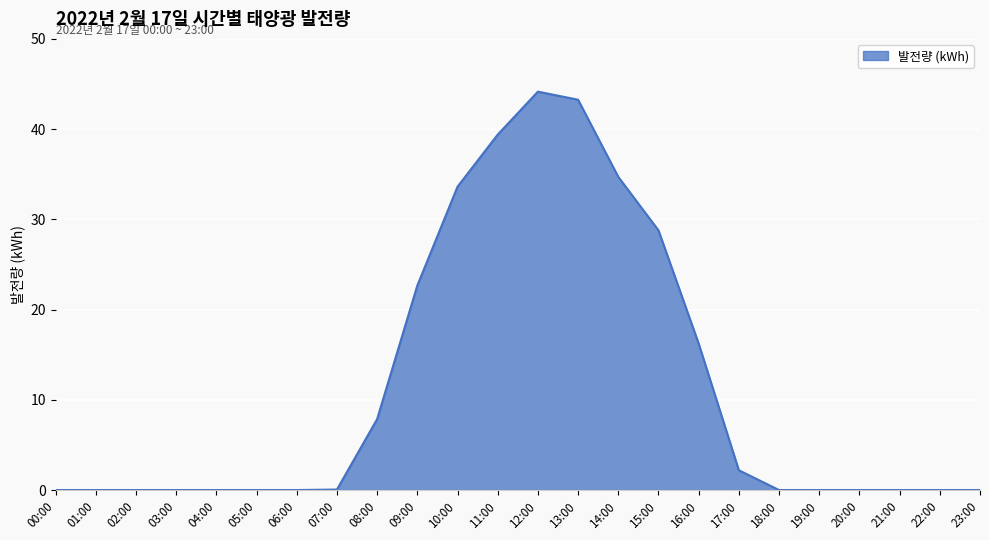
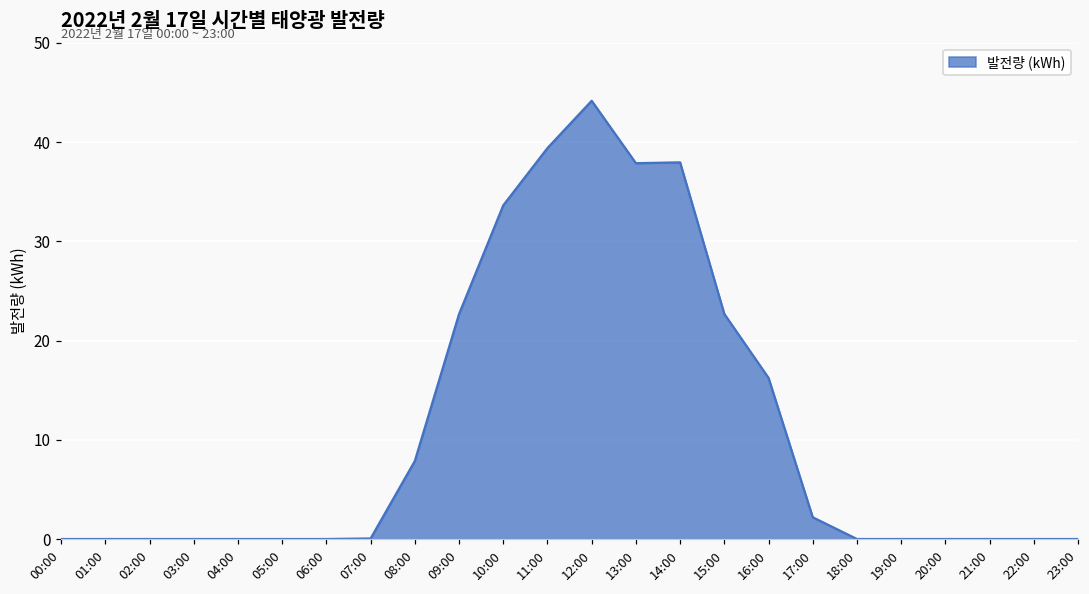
  {
    "00:00": 0,
    "01:00": 0,
    "02:00": 0,
    "03:00": 0,
    "04:00": 0,
    "05:00": 0,
    "06:00": 0,
    "07:00": 0,
    "08:00": 8,
    "09:00": 23,
    "10:00": 34,
    "11:00": 39,
    "12:00": 44,
-   "13:00": 43,
-   "14:00": 35,
-   "15:00": 29,
+   "13:00": 38,
+   "14:00": 38,
+   "15:00": 23,
    "16:00": 16,
    "17:00": 2,
    "18:00": 0,
    "19:00": 0,
    "20:00": 0,
    "21:00": 0,
    "22:00": 0,
    "23:00": 0
  }
